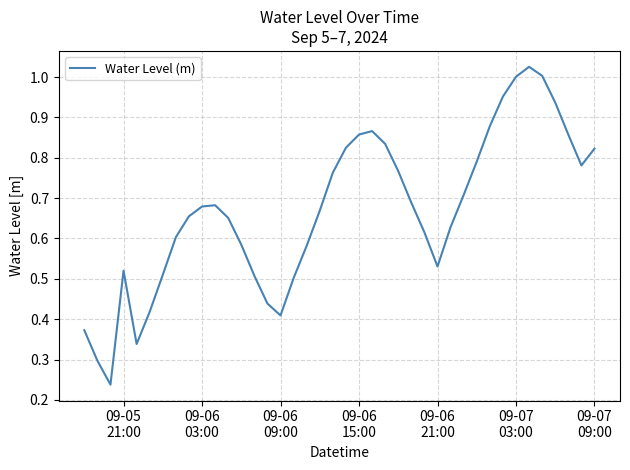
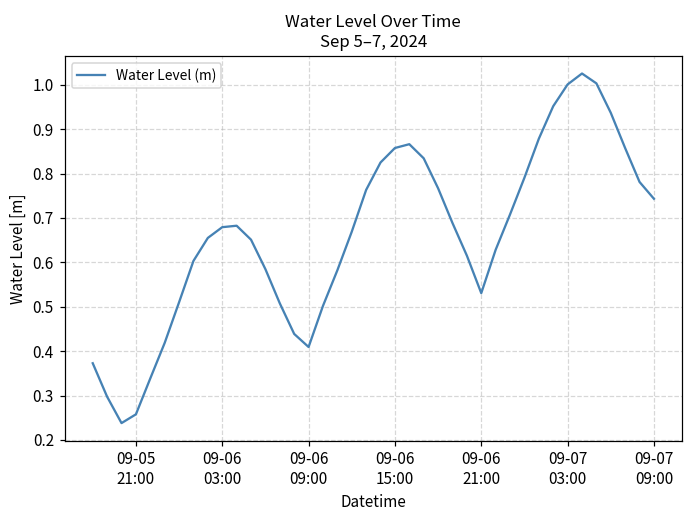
  {
-   "09-05 21:00": 0.52,
+   "09-05 21:00": 0.26,
    "09-06 03:00": 0.68,
    "09-06 09:00": 0.41,
    "09-06 15:00": 0.86,
    "09-06 21:00": 0.53,
    "09-07 03:00": 1.00,
-   "09-07 09:00": 0.82
+   "09-07 09:00": 0.74
  }
